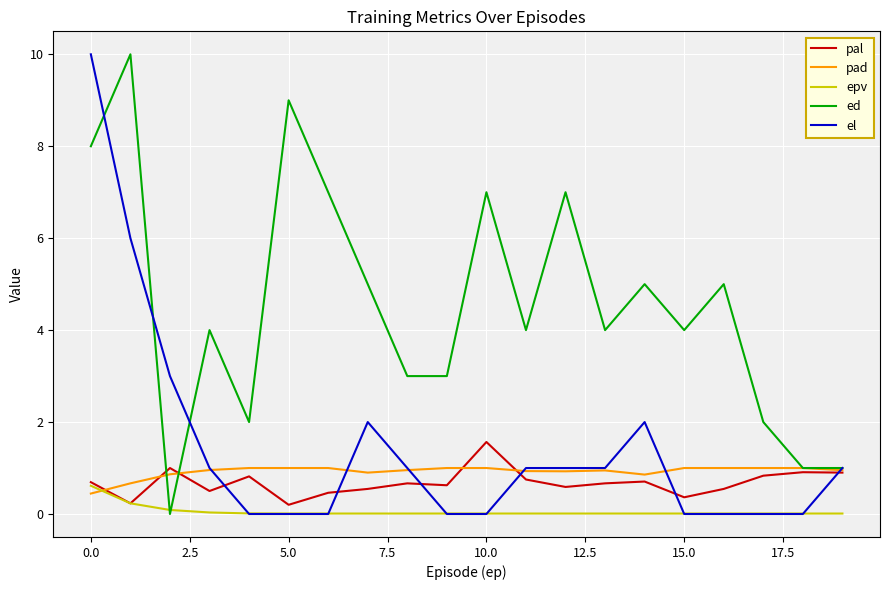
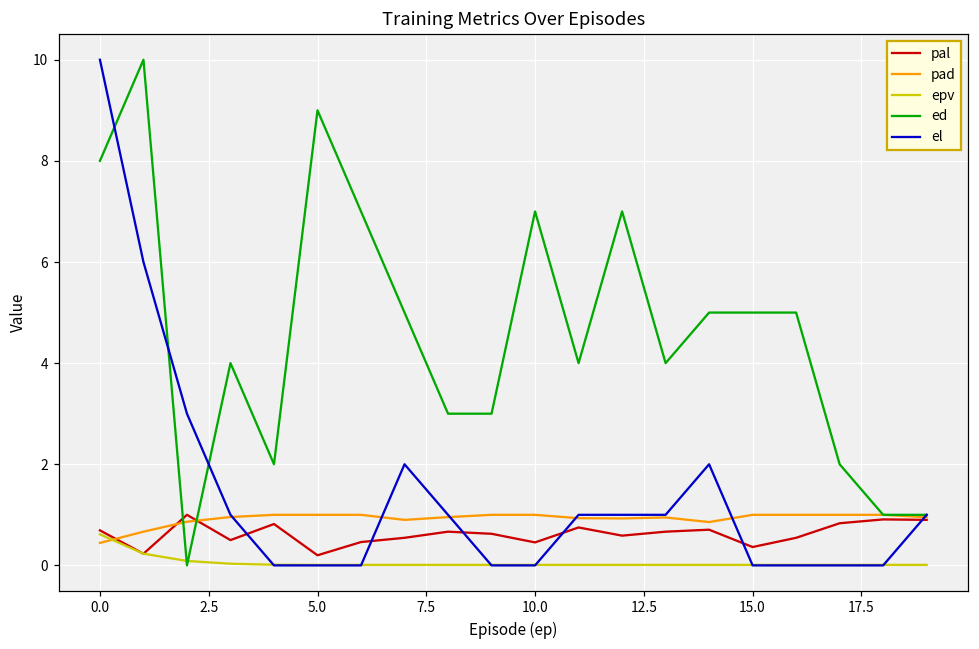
  {
    "pal": {
      "0.0": 0.7,
      "5.0": 0.2,
-     "10.0": 1.6,
+     "10.0": 0.5,
      "15.0": 0.4
    },
    "pad": {
      "0.0": 0.4,
      "5.0": 1.0,
      "10.0": 1.0,
      "15.0": 1.0
    },
    "epv": {
      "0.0": 0.6
    },
    "ed": {
      "0.0": 8,
      "5.0": 9,
      "10.0": 7,
-     "15.0": 4
+     "15.0": 5
    },
    "el": {
      "0.0": 10.0
    }
  }
